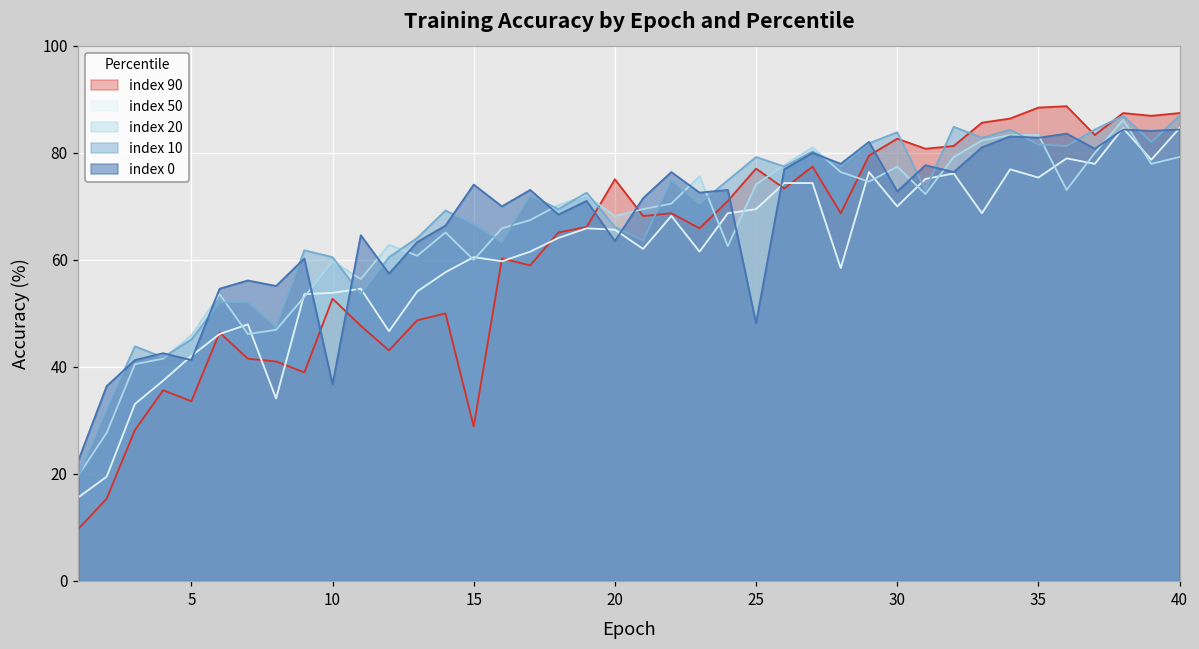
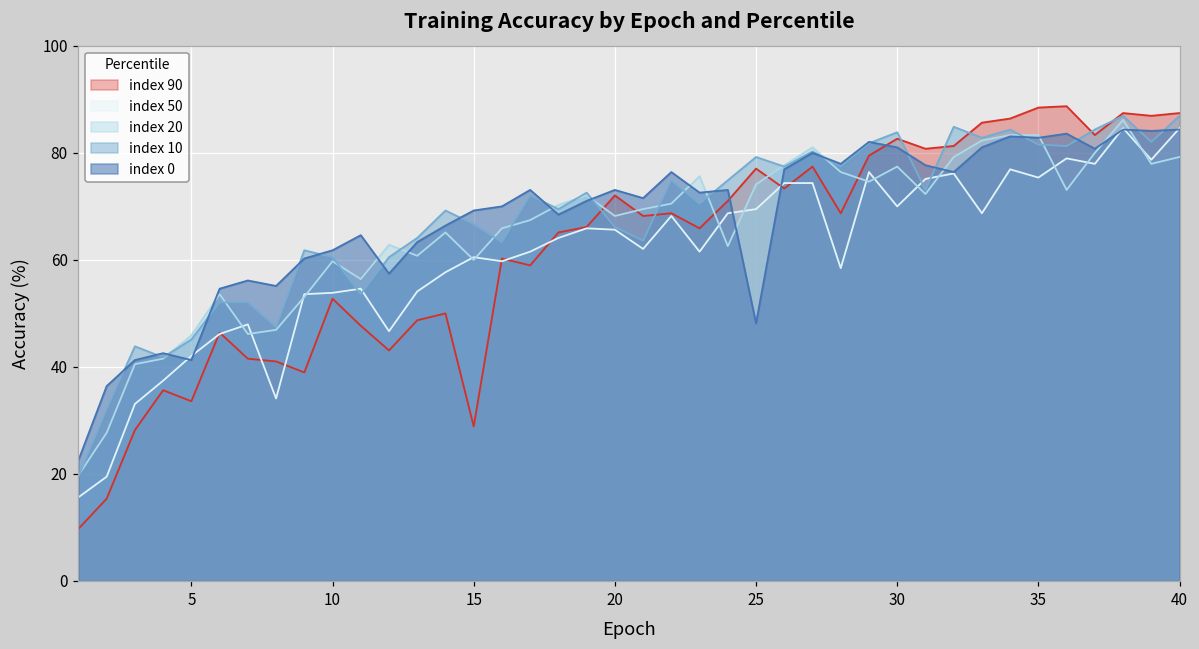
  {
    "index 90": {
      "5": 34,
      "10": 53,
      "15": 29,
-     "20": 75,
+     "20": 72,
      "25": 77,
      "30": 83,
      "35": 88
    },
    "index 0": {
      "5": 41,
-     "10": 37,
-     "15": 74,
-     "20": 64,
+     "10": 62,
+     "15": 69,
+     "20": 73,
      "25": 48,
-     "30": 73
+     "30": 81
    }
  }
